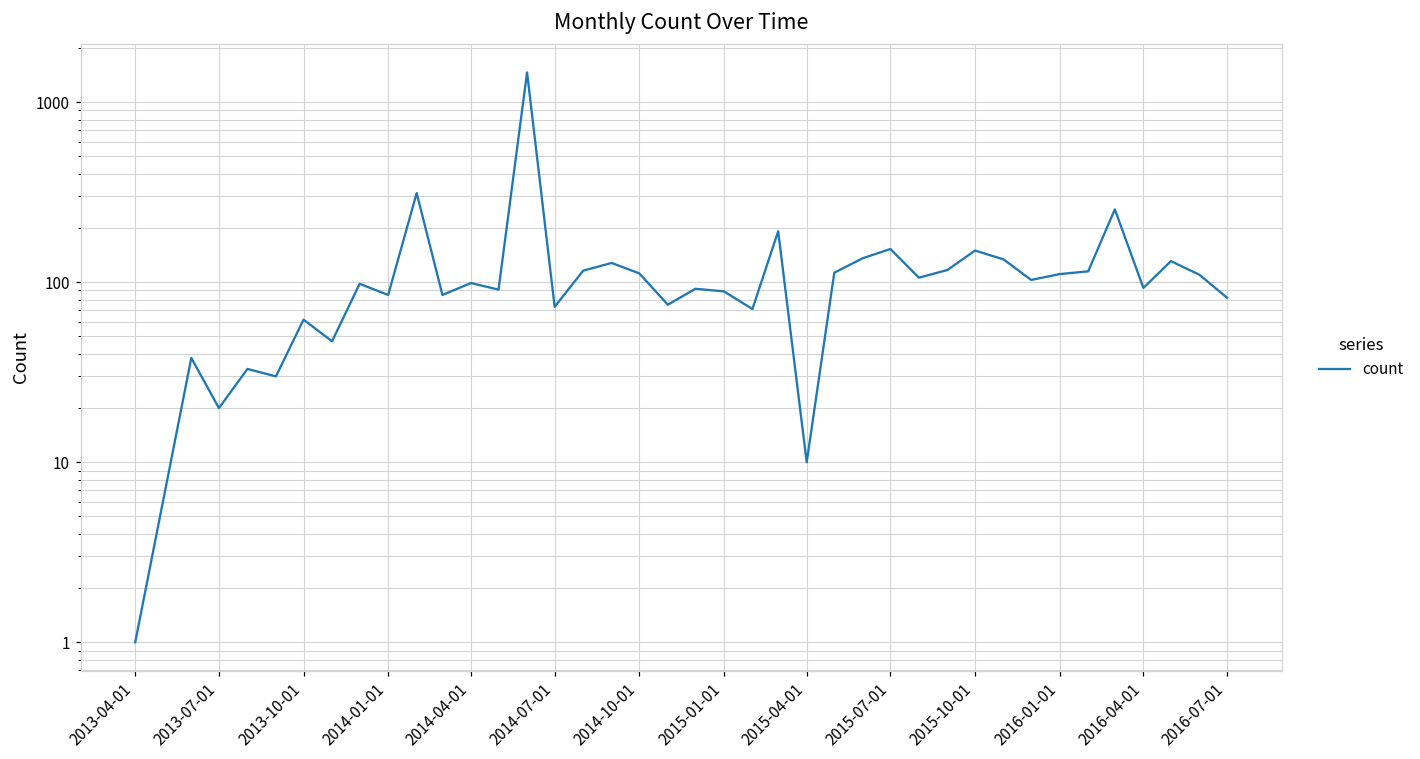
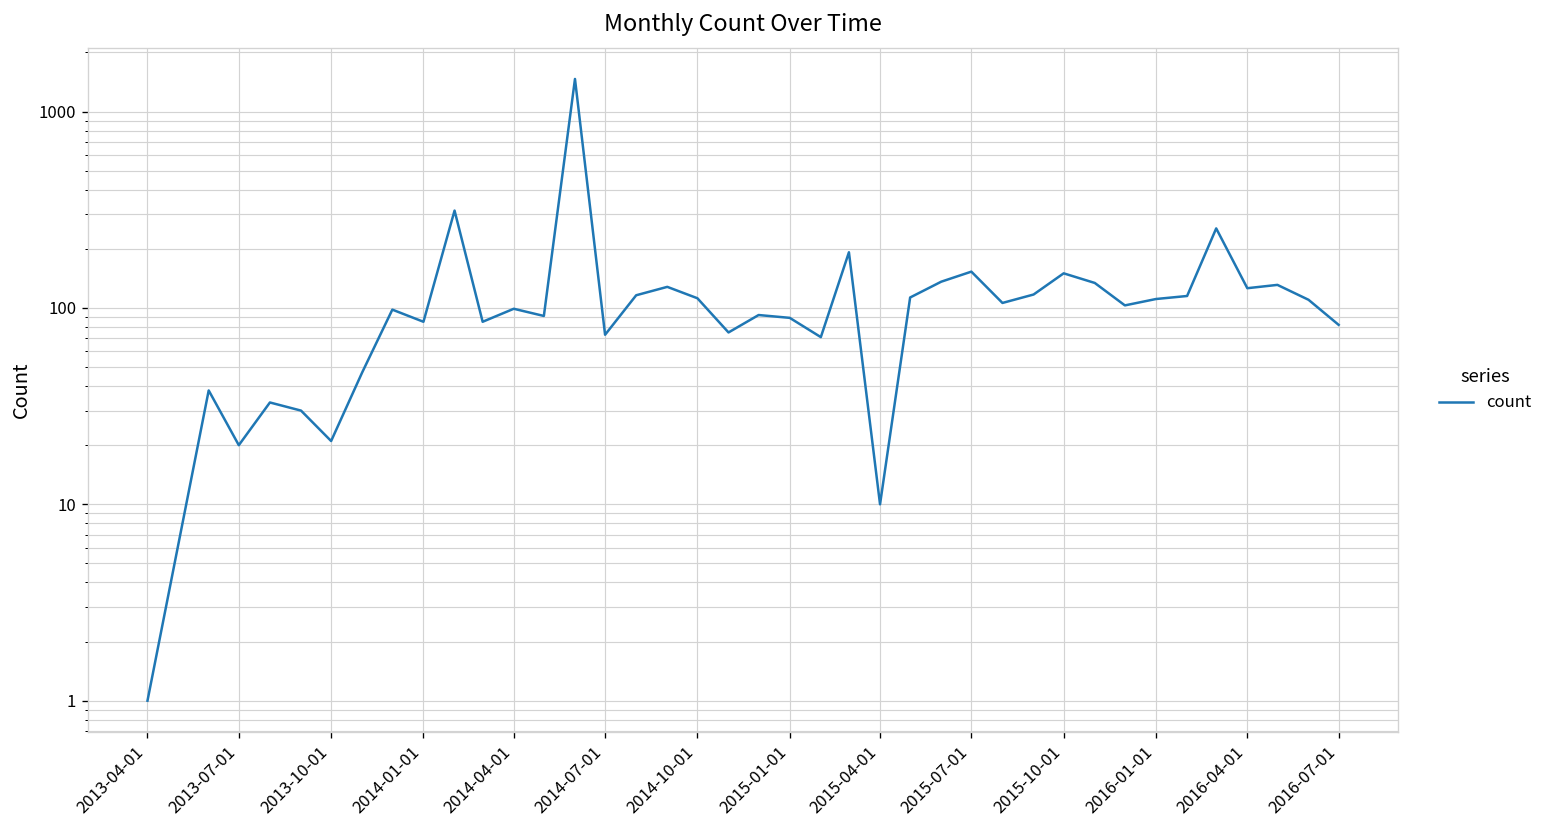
  {
    "2013-04-01": 1,
    "2013-07-01": 20,
-   "2013-10-01": 62,
+   "2013-10-01": 21,
    "2014-01-01": 90,
    "2014-04-01": 100,
    "2014-07-01": 70,
    "2014-10-01": 110,
    "2015-01-01": 90,
    "2015-04-01": 10,
    "2015-07-01": 150,
    "2015-10-01": 150,
    "2016-01-01": 110,
-   "2016-04-01": 90,
+   "2016-04-01": 130,
    "2016-07-01": 80
  }
